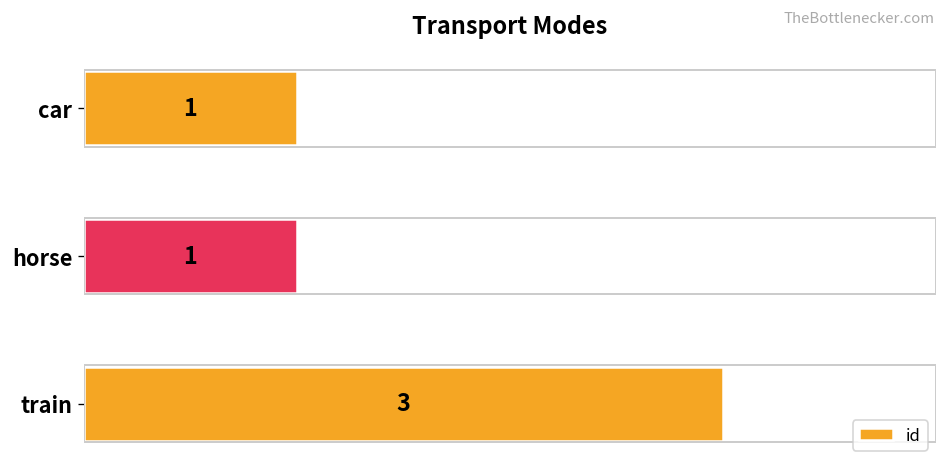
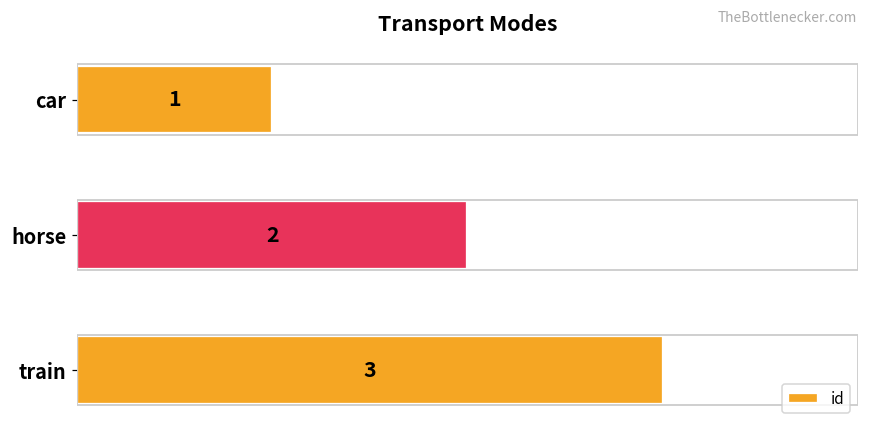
  {
    "car": 1,
-   "horse": 1,
+   "horse": 2,
    "train": 3
  }
